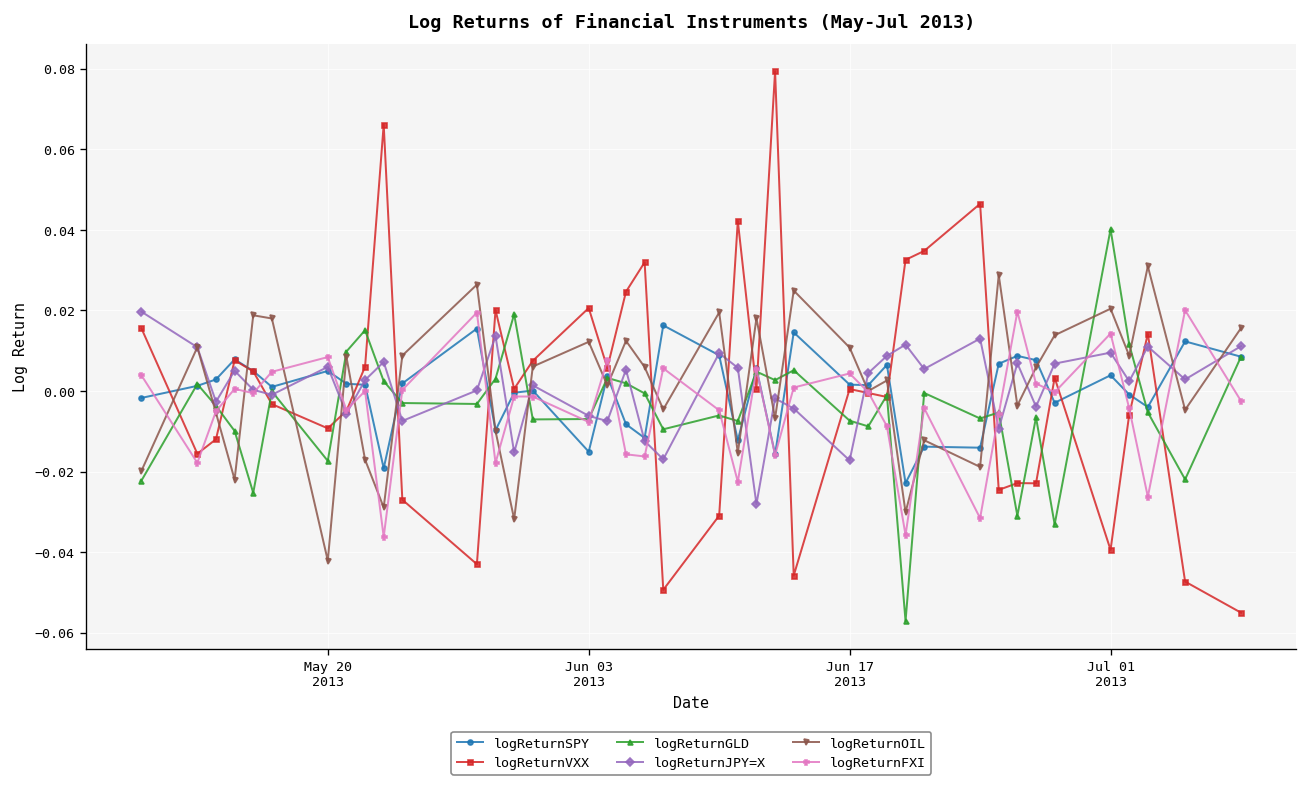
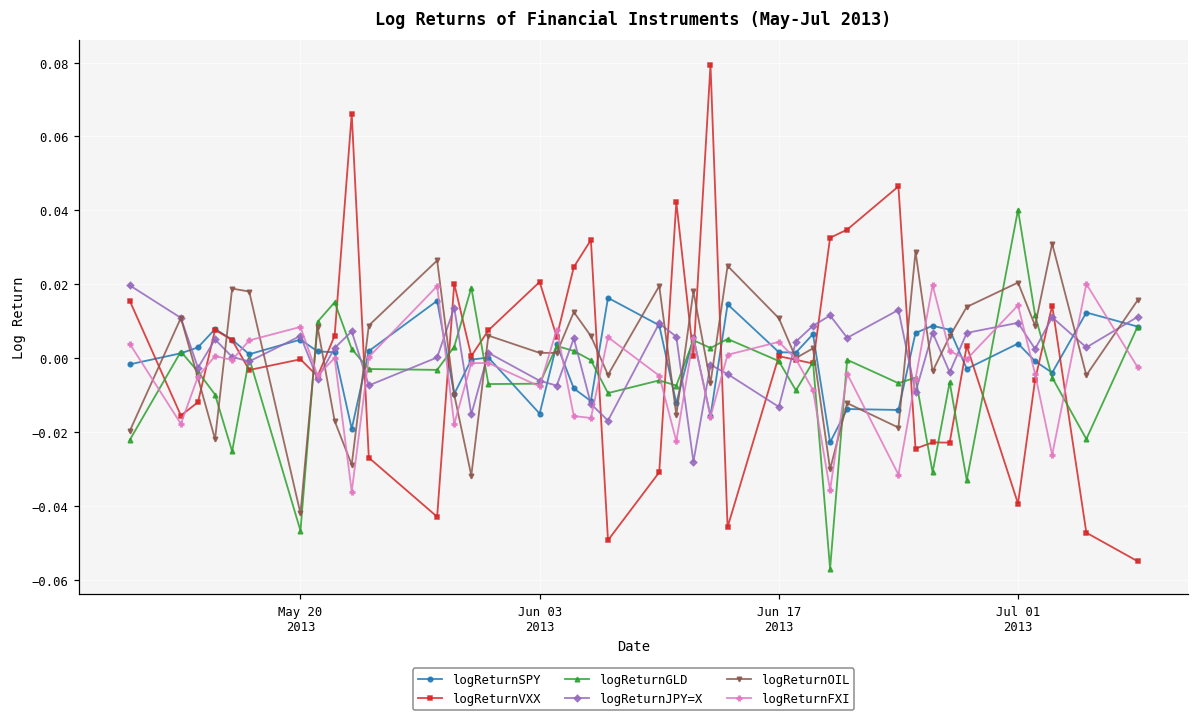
  {
    "logReturnSPY": {
      "May 20 2013": 0.005,
      "Jun 03 2013": -0.015,
      "Jun 17 2013": 0.002,
      "Jul 01 2013": 0.004
    },
    "logReturnVXX": {
-     "May 20 2013": -0.009,
+     "May 20 2013": 0.000,
      "Jun 03 2013": 0.021,
      "Jun 17 2013": 0.000,
      "Jul 01 2013": -0.039
    },
    "logReturnGLD": {
-     "May 20 2013": -0.017,
-     "Jun 17 2013": -0.007,
+     "May 20 2013": -0.047,
+     "Jun 17 2013": -0.001,
      "Jul 01 2013": 0.040
    },
    "logReturnJPY=X": {
      "May 20 2013": 0.006,
      "Jun 03 2013": -0.006,
-     "Jun 17 2013": -0.017,
+     "Jun 17 2013": -0.013,
      "Jul 01 2013": 0.010
    },
    "logReturnOIL": {
      "May 20 2013": -0.042,
-     "Jun 03 2013": 0.012,
+     "Jun 03 2013": 0.001,
      "Jun 17 2013": 0.011,
      "Jul 01 2013": 0.020
    },
    "logReturnFXI": {
      "May 20 2013": 0.008,
      "Jun 17 2013": 0.004,
      "Jul 01 2013": 0.014
    }
  }
